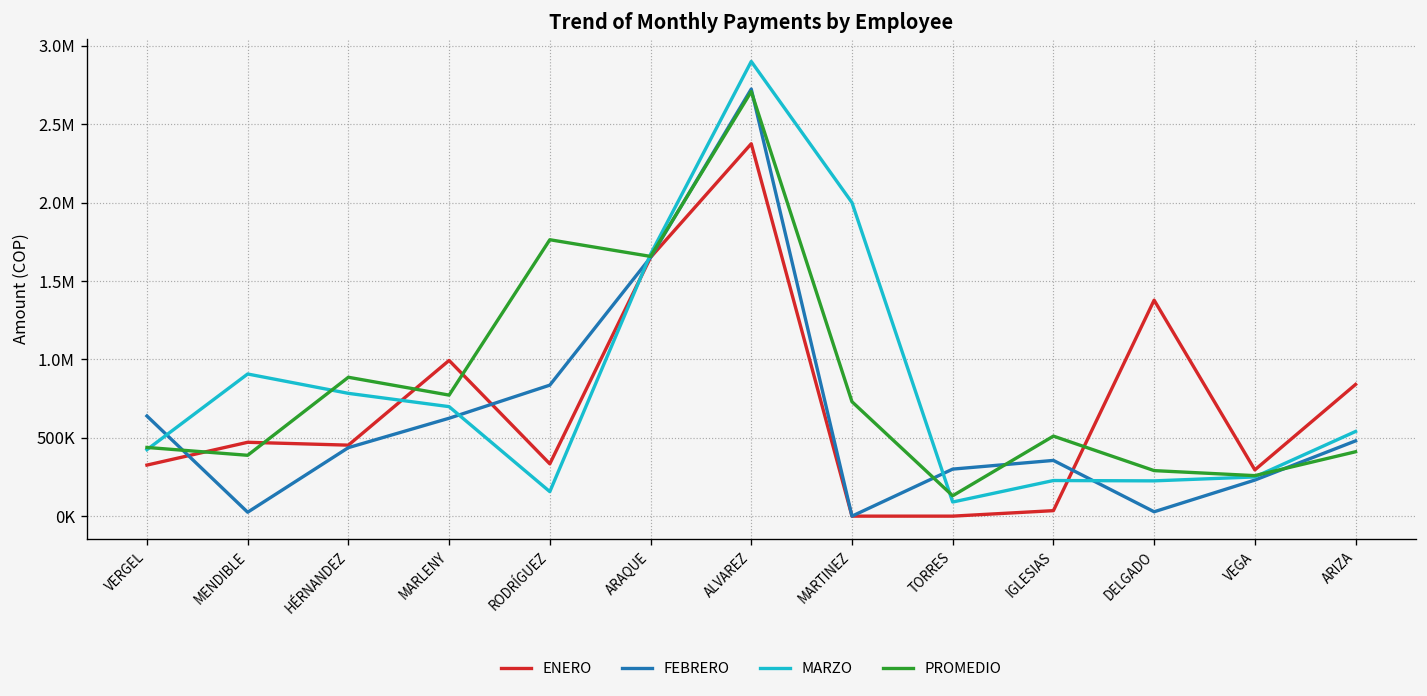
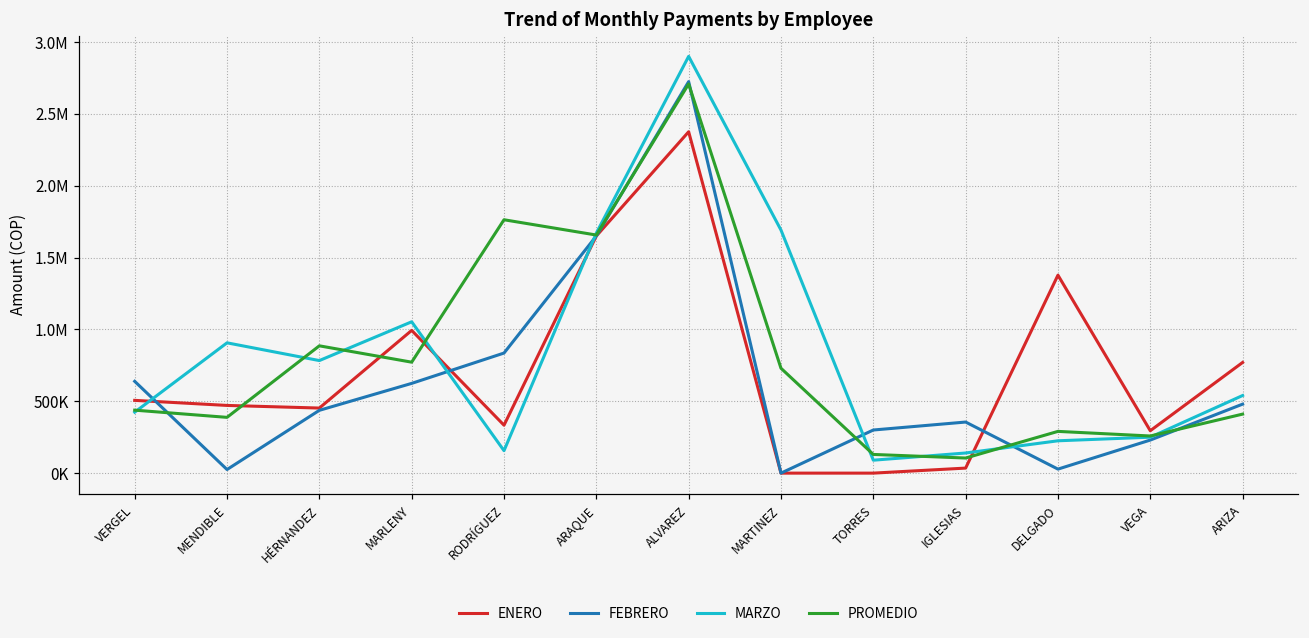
  {
    "ENERO": {
-     "VERGEL": 330000,
+     "VERGEL": 510000,
      "MENDIBLE": 470000,
      "MARLENY": 990000,
      "RODRÍGUEZ": 330000,
      "ALVAREZ": 2380000,
      "TORRES": 0,
      "IGLESIAS": 40000,
      "DELGADO": 1380000,
      "VEGA": 300000,
-     "ARIZA": 840000
+     "ARIZA": 770000
    },
    "FEBRERO": {
      "VERGEL": 640000,
      "MENDIBLE": 30000,
      "MARLENY": 620000,
      "RODRÍGUEZ": 840000,
      "TORRES": 300000,
      "IGLESIAS": 360000,
      "DELGADO": 30000,
      "VEGA": 230000,
      "ARIZA": 480000
    },
    "MARZO": {
      "MENDIBLE": 910000,
      "HÉRNANDEZ": 780000,
-     "MARLENY": 700000,
+     "MARLENY": 1050000,
      "RODRÍGUEZ": 160000,
      "ALVAREZ": 2900000,
-     "MARTINEZ": 2000000,
+     "MARTINEZ": 1690000,
      "TORRES": 90000,
-     "IGLESIAS": 230000,
+     "IGLESIAS": 140000,
      "DELGADO": 230000,
      "ARIZA": 540000
    },
    "PROMEDIO": {
      "MENDIBLE": 390000,
      "HÉRNANDEZ": 890000,
      "MARLENY": 770000,
      "RODRÍGUEZ": 1760000,
      "MARTINEZ": 730000,
      "TORRES": 130000,
-     "IGLESIAS": 510000,
+     "IGLESIAS": 110000,
      "DELGADO": 290000,
      "ARIZA": 410000
    }
  }
